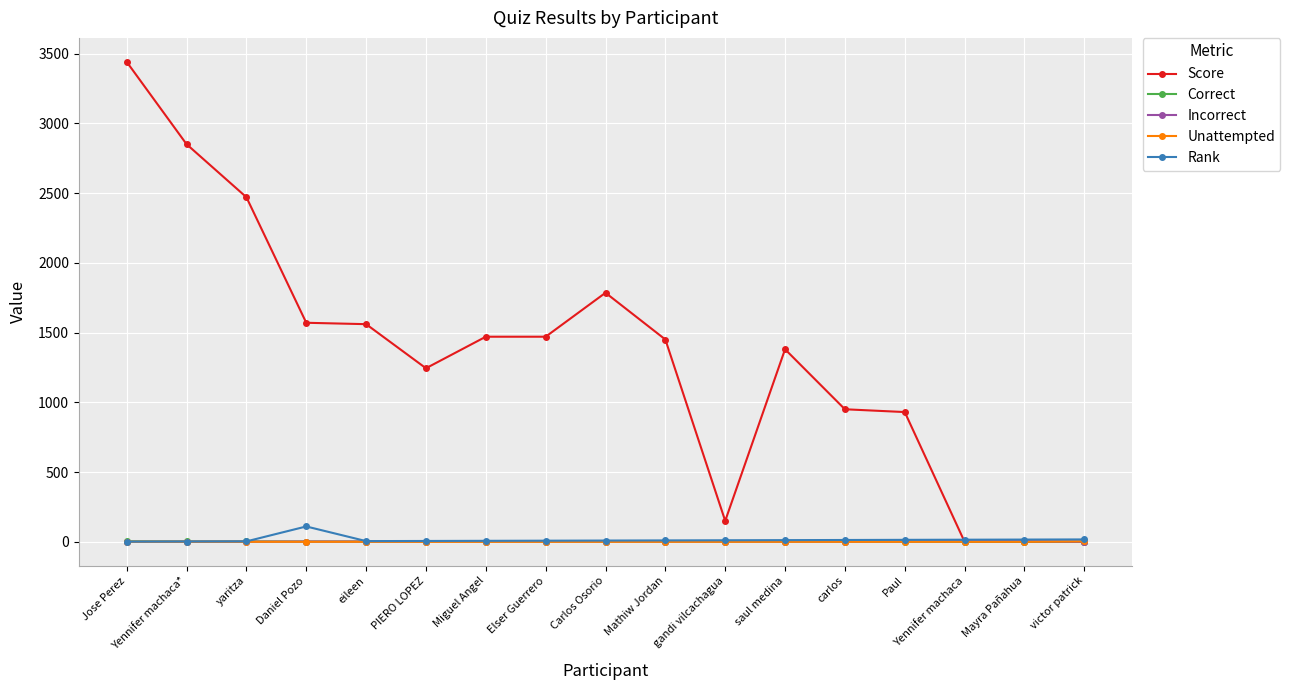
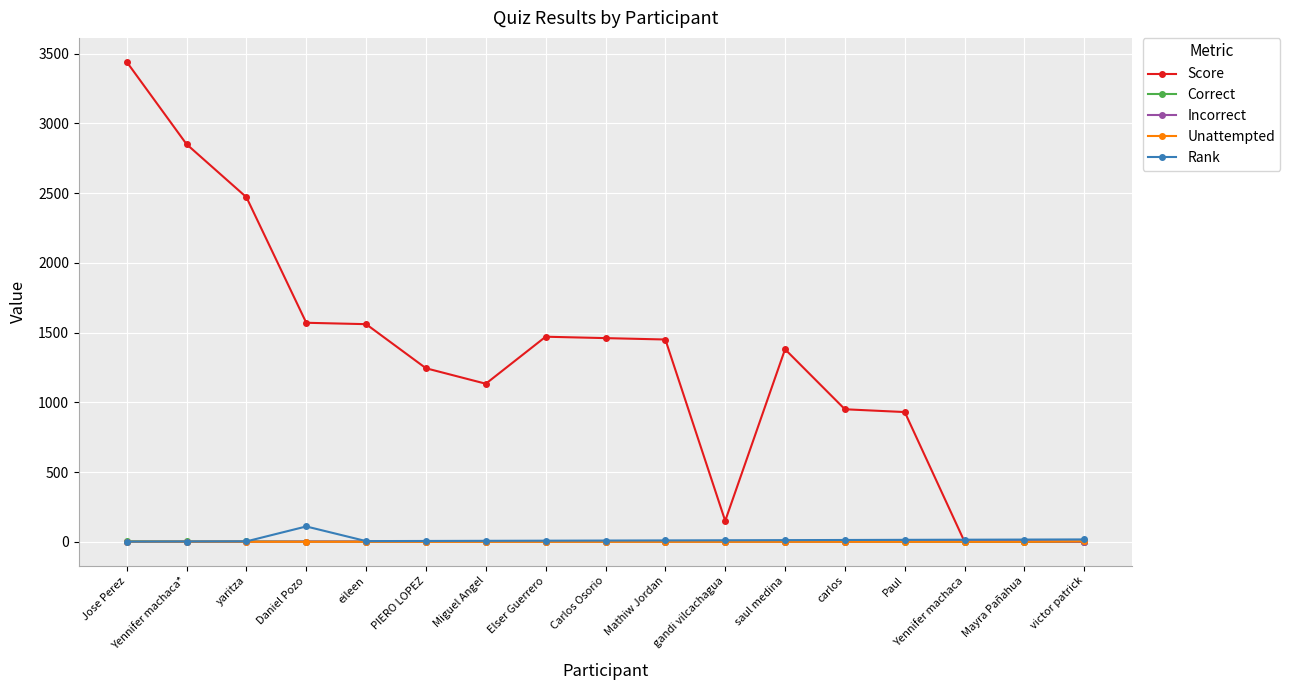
  {
    "Score": {
      "Jose Perez": 3440,
      "Yennifer machaca*": 2850,
      "yaritza": 2470,
      "Daniel Pozo": 1570,
      "eileen": 1560,
      "PIERO LOPEZ": 1240,
-     "Miguel Angel": 1470,
+     "Miguel Angel": 1130,
      "Elser Guerrero": 1470,
-     "Carlos Osorio": 1790,
+     "Carlos Osorio": 1460,
      "Mathiw Jordan": 1450,
      "gandi vilcachagua": 150,
      "saul medina": 1380,
      "carlos": 950,
      "Paul": 930
    },
    "Rank": {
      "Daniel Pozo": 110
    }
  }
